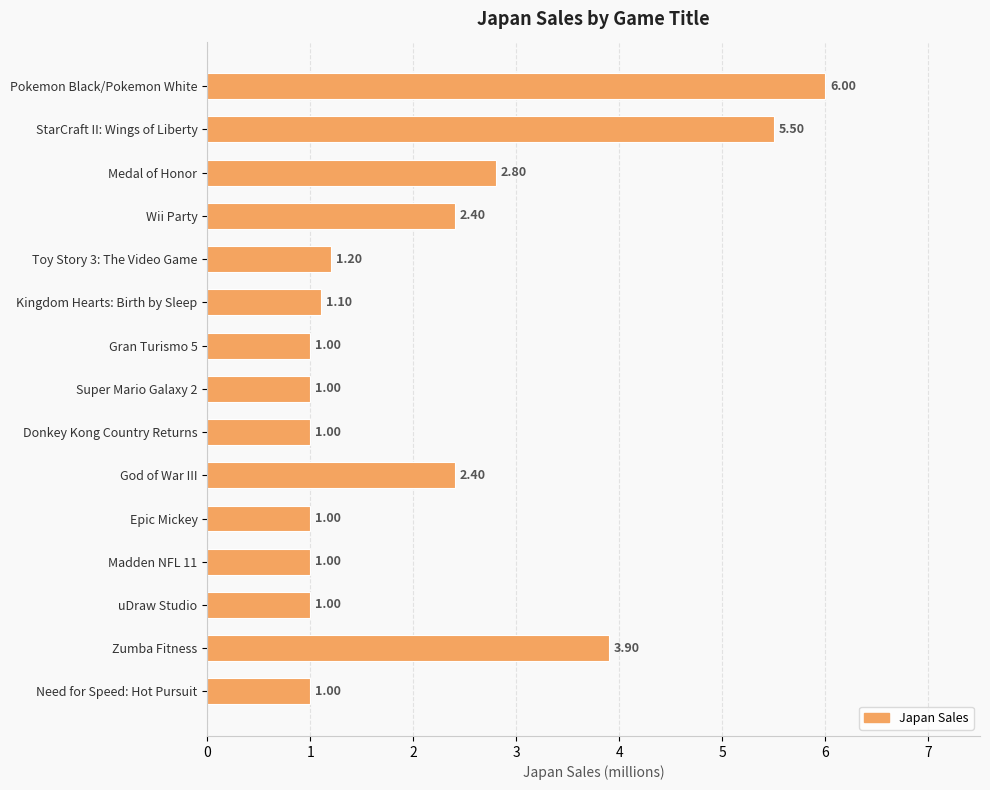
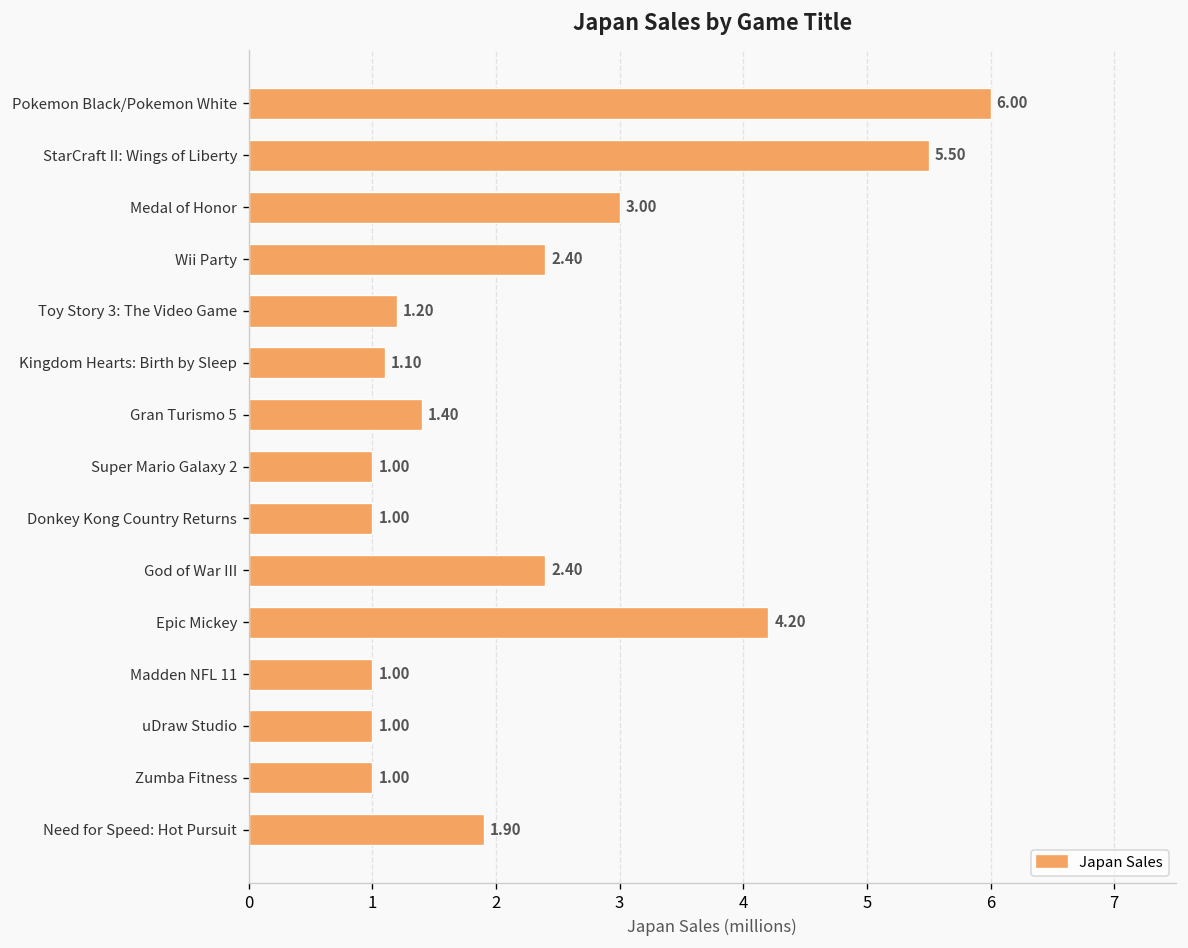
  {
    "Pokemon Black/Pokemon White": 6.00,
    "StarCraft II: Wings of Liberty": 5.50,
-   "Medal of Honor": 2.80,
+   "Medal of Honor": 3.00,
    "Wii Party": 2.40,
    "Toy Story 3: The Video Game": 1.20,
    "Kingdom Hearts: Birth by Sleep": 1.10,
-   "Gran Turismo 5": 1.00,
+   "Gran Turismo 5": 1.40,
    "Super Mario Galaxy 2": 1.00,
    "Donkey Kong Country Returns": 1.00,
    "God of War III": 2.40,
-   "Epic Mickey": 1.00,
+   "Epic Mickey": 4.20,
    "Madden NFL 11": 1.00,
    "uDraw Studio": 1.00,
-   "Zumba Fitness": 3.90,
-   "Need for Speed: Hot Pursuit": 1.00
+   "Zumba Fitness": 1.00,
+   "Need for Speed: Hot Pursuit": 1.90
  }
